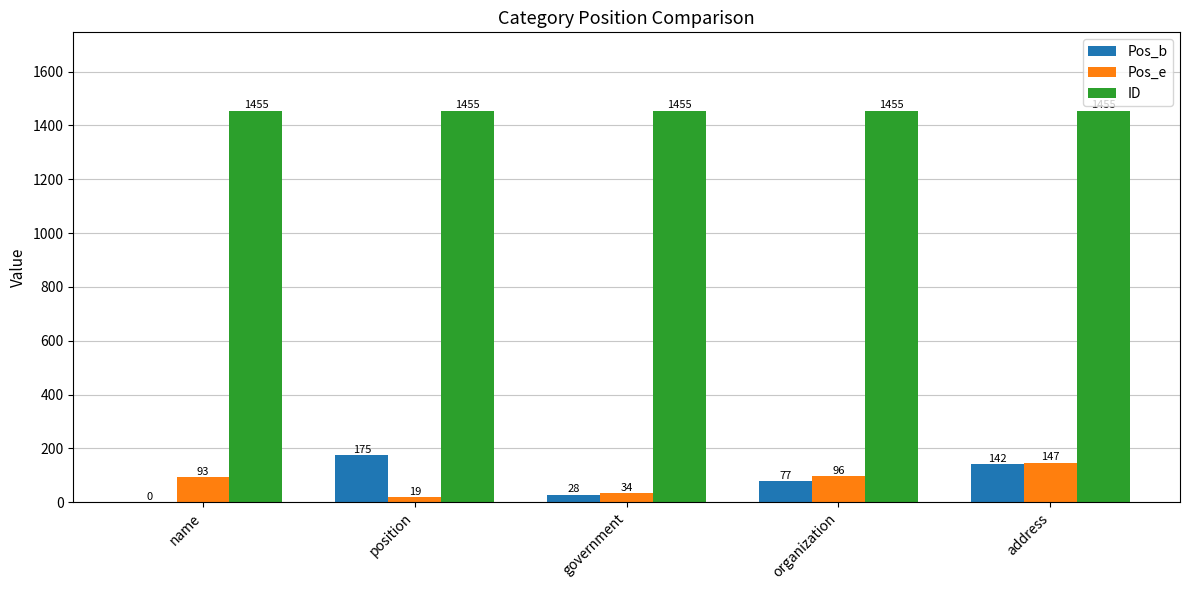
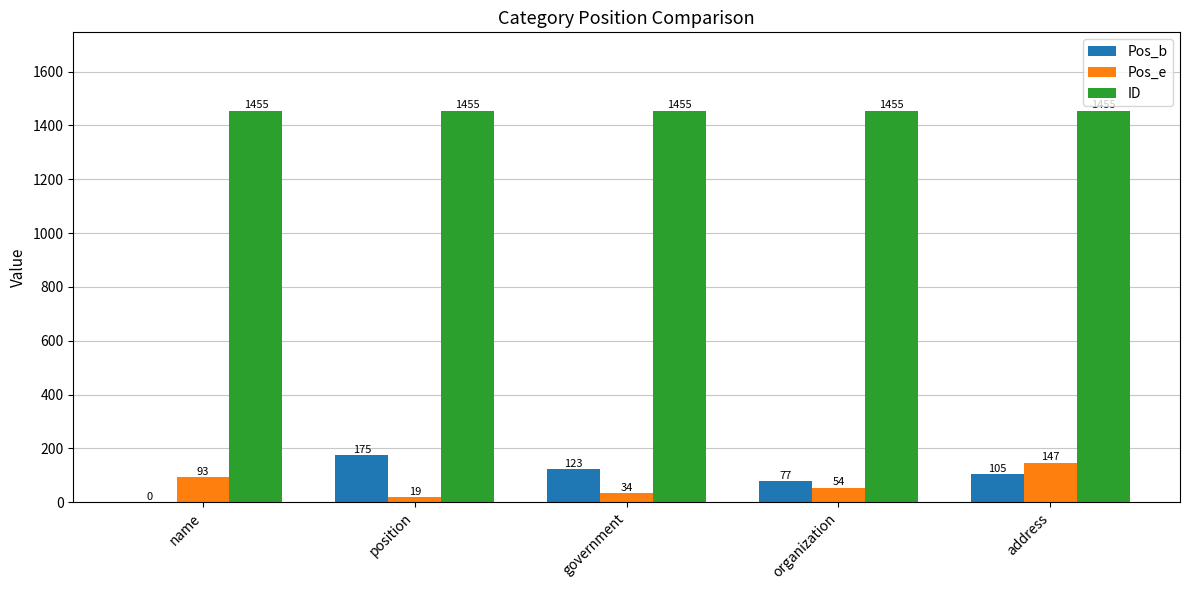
  {
    "Pos_b": {
      "name": 0,
      "position": 175,
-     "government": 28,
+     "government": 123,
      "organization": 77,
-     "address": 142
+     "address": 105
    },
    "Pos_e": {
      "name": 93,
      "position": 19,
      "government": 34,
-     "organization": 96,
+     "organization": 54,
      "address": 147
    },
    "ID": {
      "name": 1455,
      "position": 1455,
      "government": 1455,
      "organization": 1455
    }
  }
